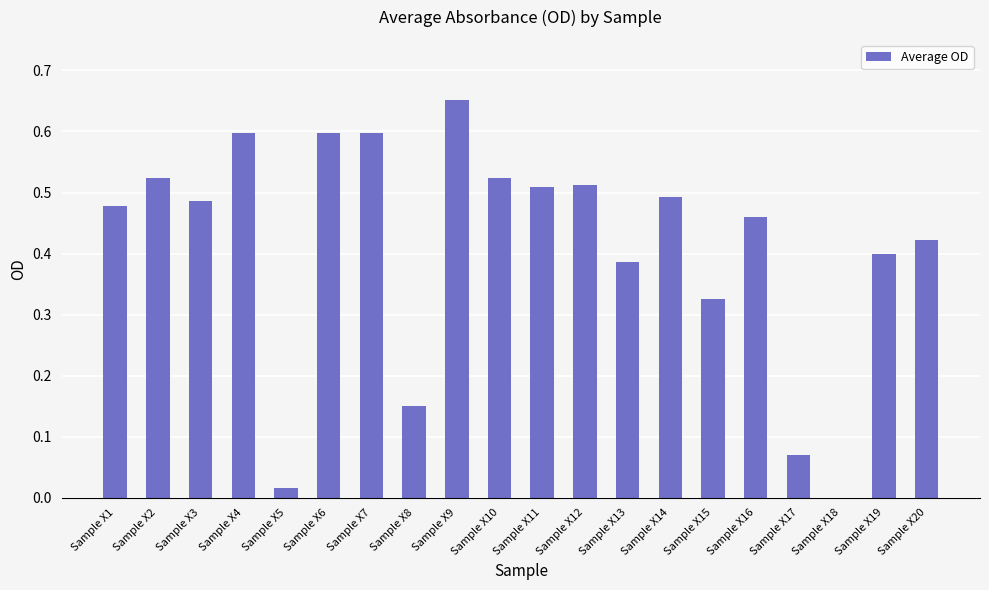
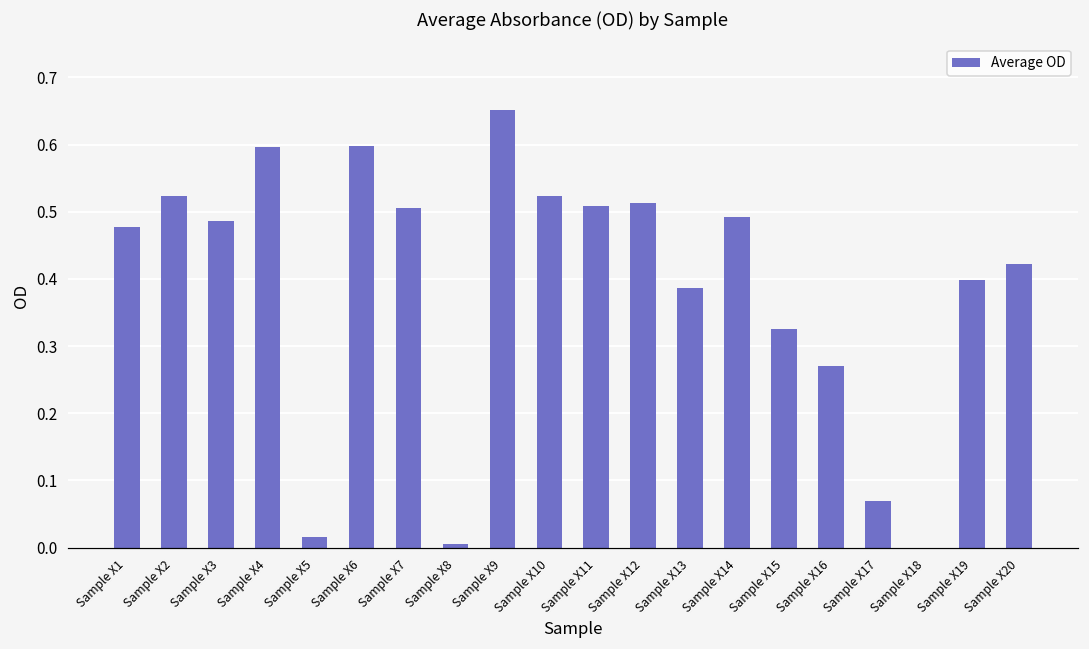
  {
    "Sample X1": 0.48,
    "Sample X2": 0.52,
    "Sample X3": 0.49,
    "Sample X4": 0.60,
    "Sample X5": 0.02,
    "Sample X6": 0.60,
-   "Sample X7": 0.60,
-   "Sample X8": 0.15,
+   "Sample X7": 0.51,
+   "Sample X8": 0.01,
    "Sample X9": 0.65,
    "Sample X10": 0.52,
    "Sample X11": 0.51,
    "Sample X12": 0.51,
    "Sample X13": 0.39,
    "Sample X14": 0.49,
    "Sample X15": 0.33,
-   "Sample X16": 0.46,
+   "Sample X16": 0.27,
    "Sample X17": 0.07,
    "Sample X19": 0.40,
    "Sample X20": 0.42
  }
